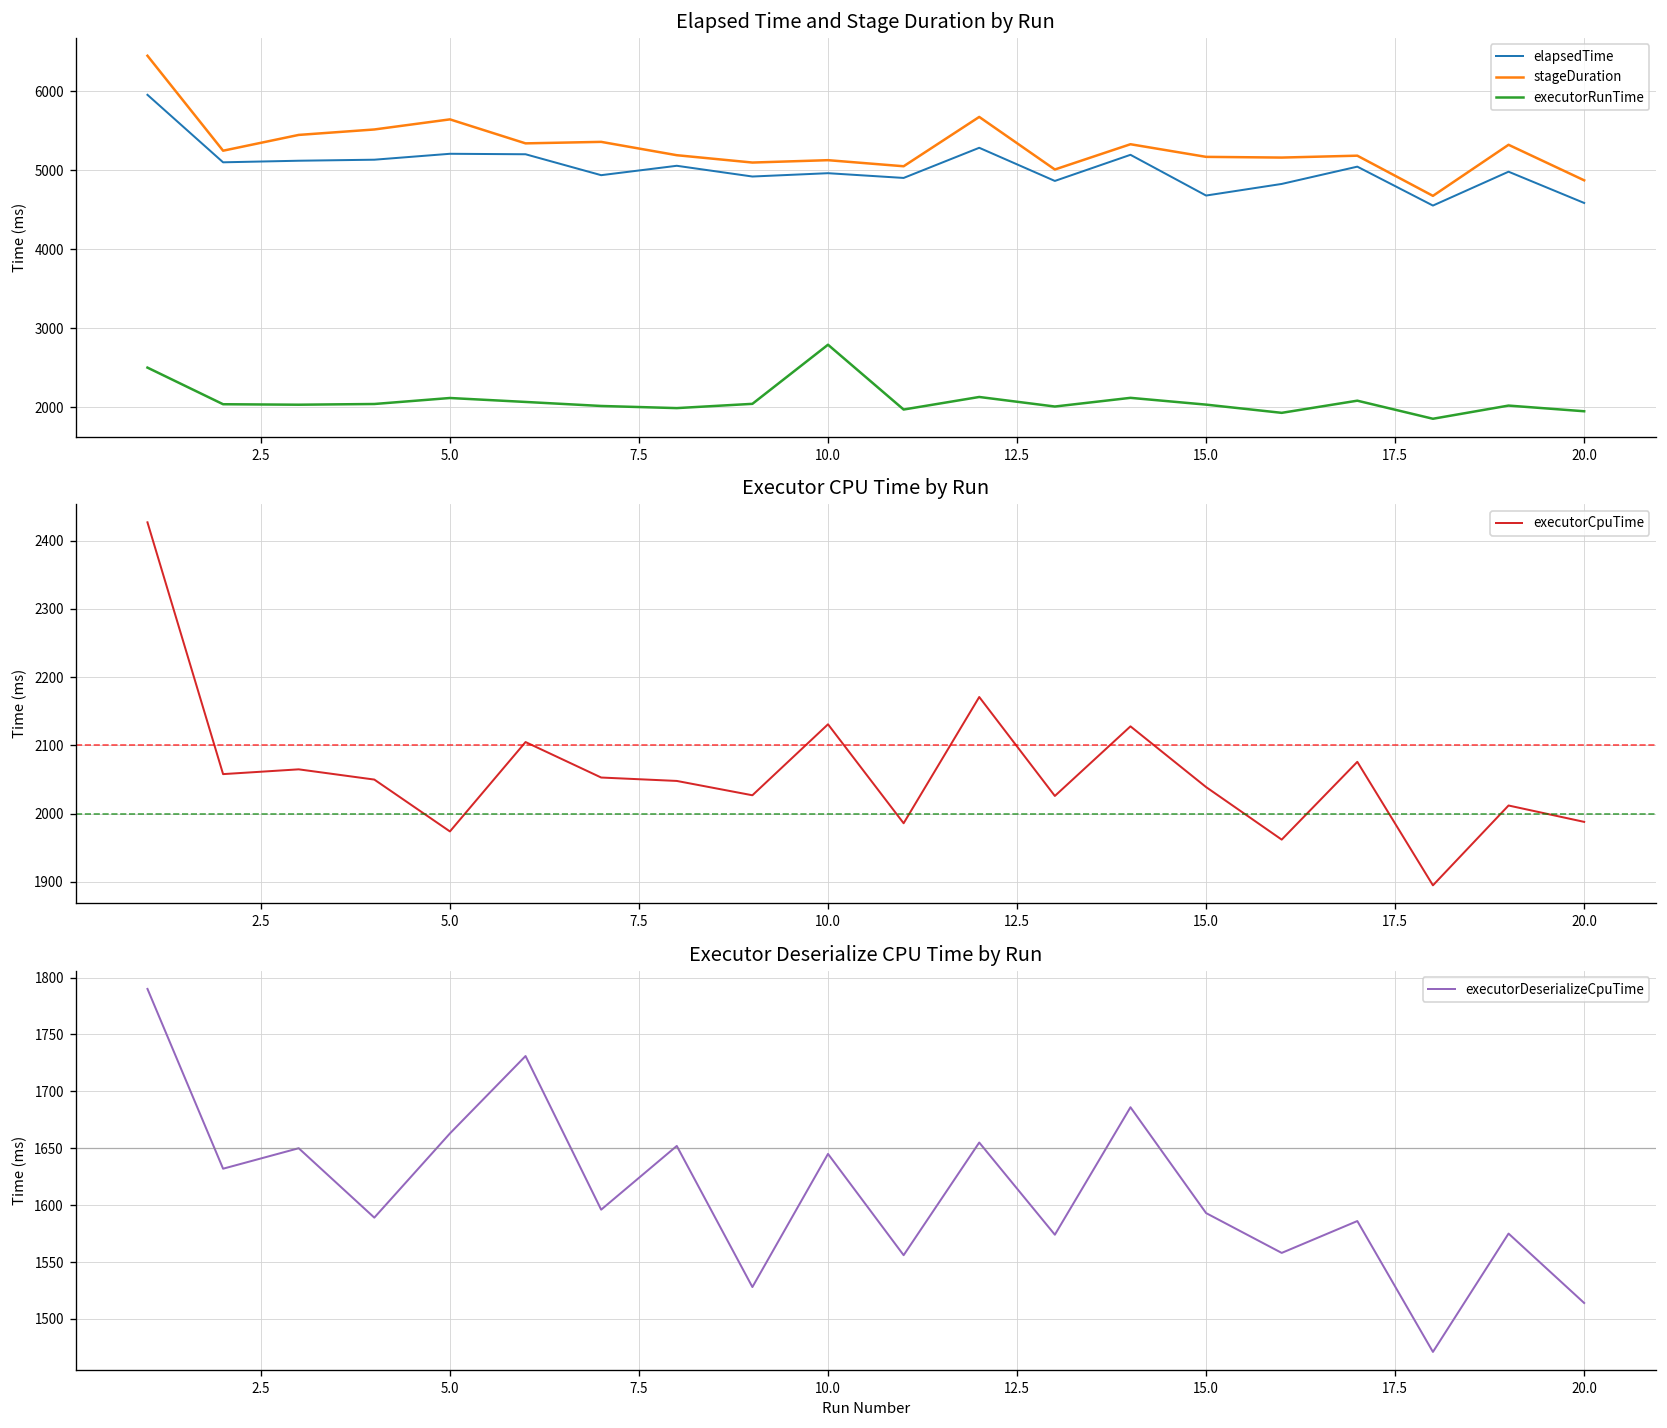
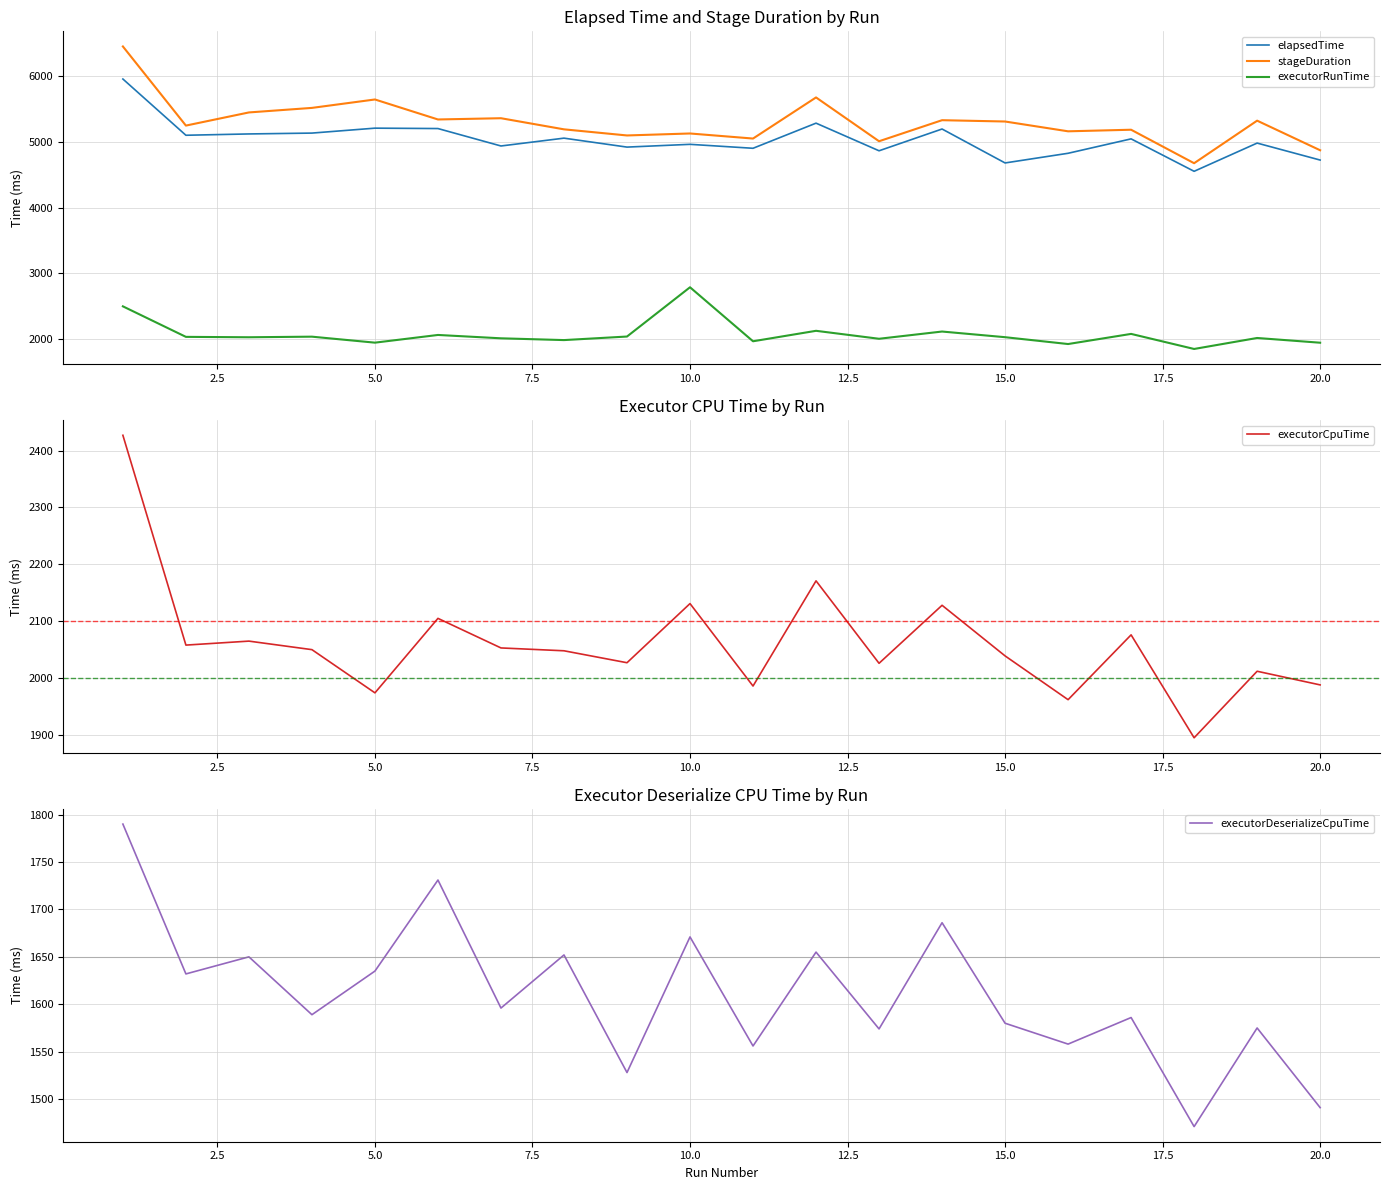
  {
    "Elapsed Time and Stage Duration by Run": {
      "elapsedTime": {
        "5.0": 5200,
        "10.0": 5000,
        "15.0": 4700,
-       "20.0": 4600
+       "20.0": 4700
      },
      "stageDuration": {
        "5.0": 5600,
        "10.0": 5100,
-       "15.0": 5200,
+       "15.0": 5300,
        "20.0": 4900
      },
      "executorRunTime": {
-       "5.0": 2100,
+       "5.0": 1900,
        "10.0": 2800,
        "15.0": 2000,
        "20.0": 1900
      }
    },
    "Executor CPU Time by Run": {
      "5.0": 1970,
      "10.0": 2130,
      "15.0": 2040,
      "20.0": 1990
    },
    "Executor Deserialize CPU Time by Run": {
-     "5.0": 1660,
-     "10.0": 1650,
-     "15.0": 1590,
-     "20.0": 1510
+     "5.0": 1640,
+     "10.0": 1670,
+     "15.0": 1580,
+     "20.0": 1490
    }
  }
